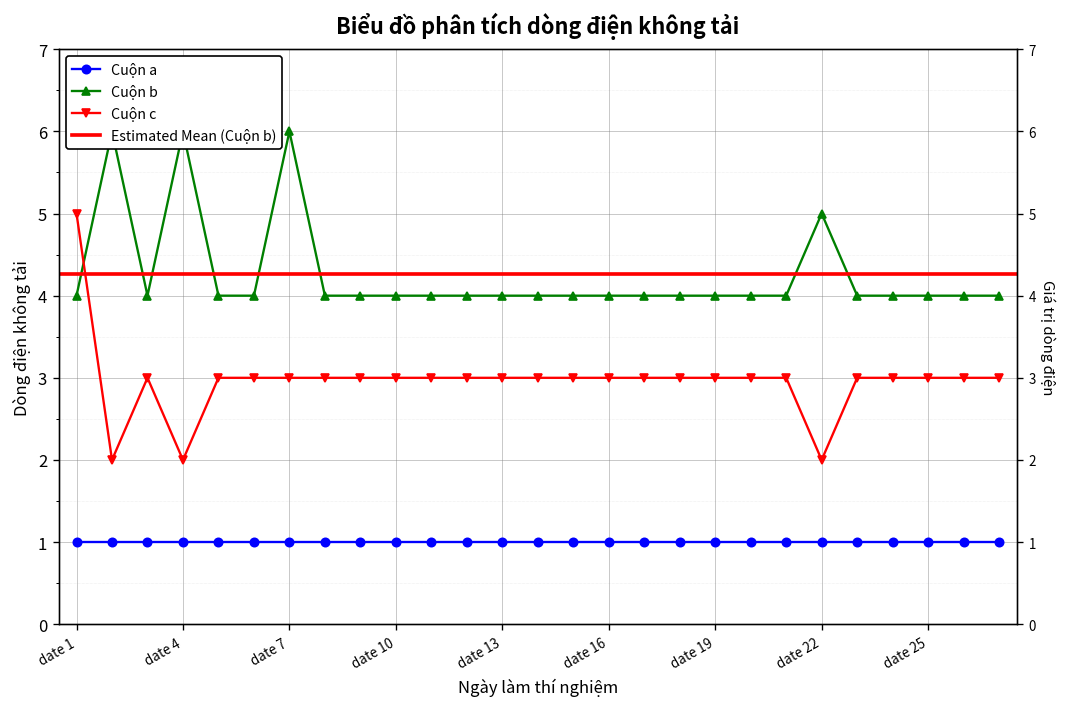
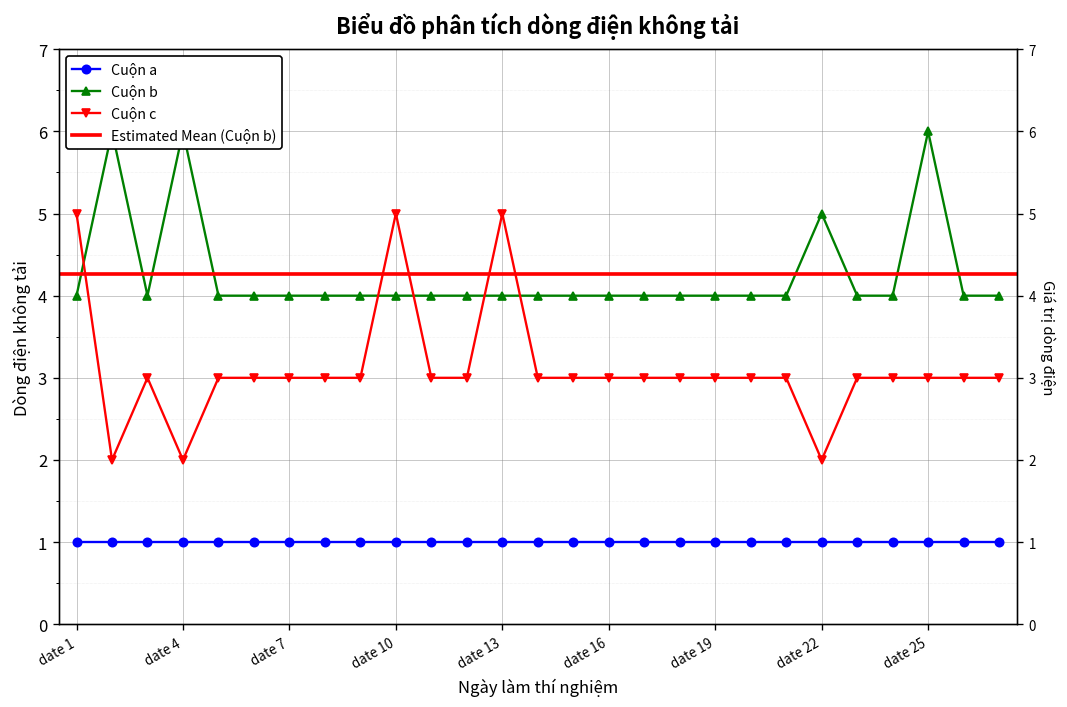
  {
    "Cuộn a": {
      "date 1": 1,
      "date 4": 1,
      "date 7": 1,
      "date 10": 1,
      "date 13": 1,
      "date 16": 1,
      "date 19": 1,
      "date 22": 1,
      "date 25": 1
    },
    "Cuộn b": {
      "date 1": 4,
-     "date 7": 6,
+     "date 7": 4,
      "date 10": 4,
      "date 13": 4,
      "date 16": 4,
      "date 19": 4,
      "date 22": 5,
-     "date 25": 4
+     "date 25": 6
    },
    "Cuộn c": {
      "date 1": 5,
      "date 4": 2,
      "date 7": 3,
-     "date 10": 3,
-     "date 13": 3,
+     "date 10": 5,
+     "date 13": 5,
      "date 16": 3,
      "date 19": 3,
      "date 22": 2,
      "date 25": 3
    }
  }
